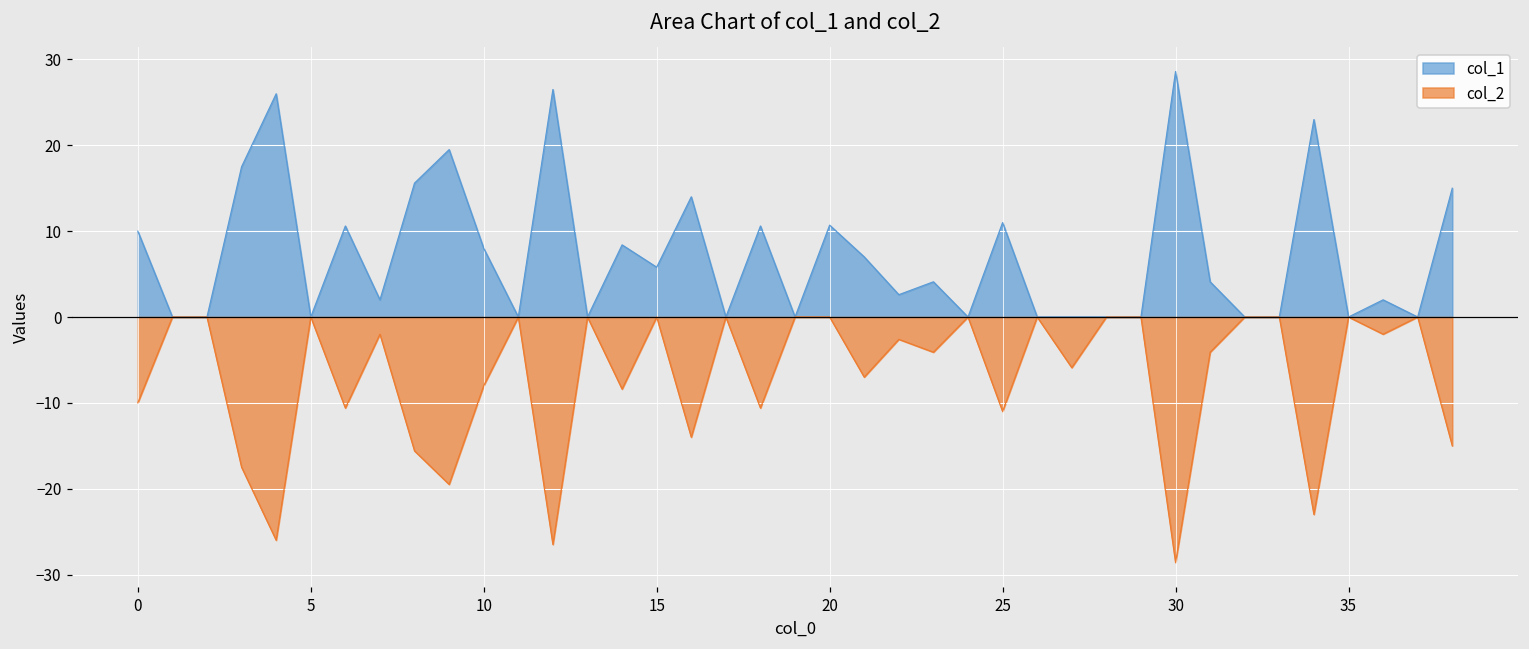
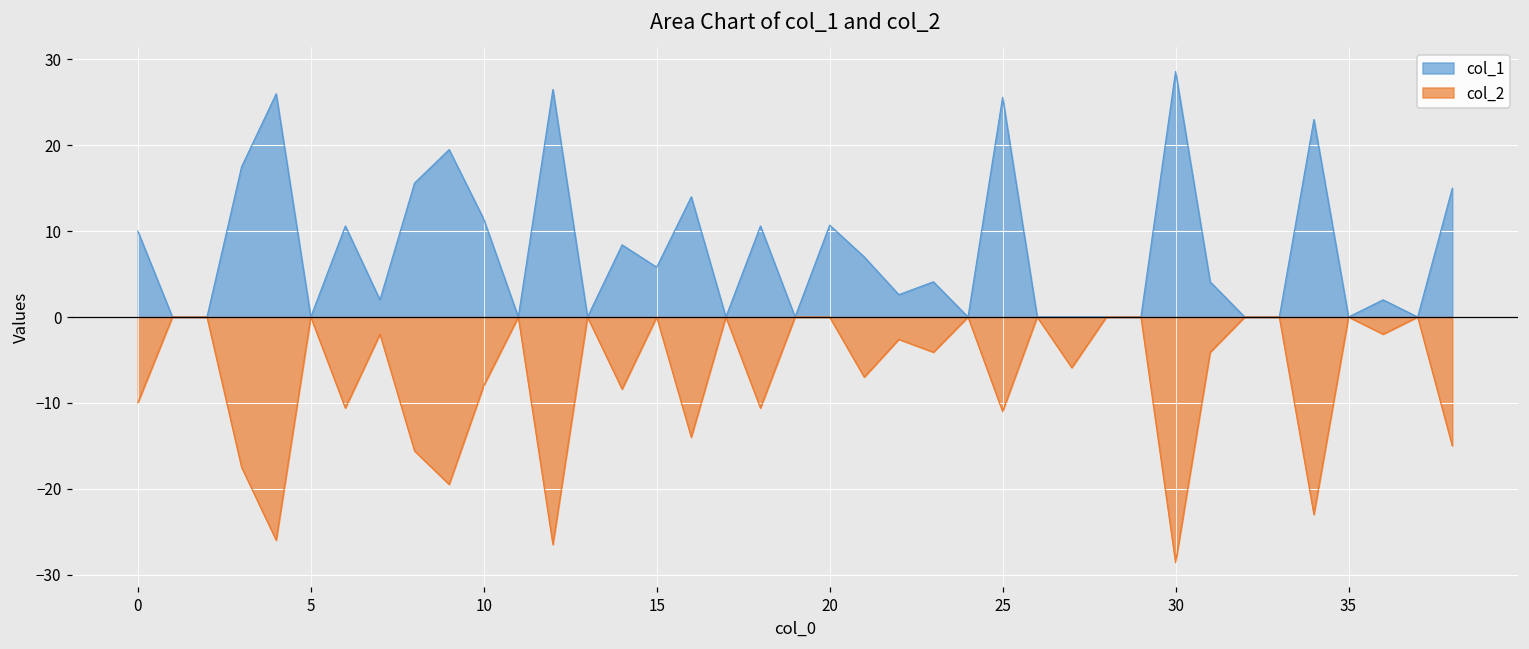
  {
    "col_1": {
      "0": 10,
-     "10": 8,
+     "10": 11,
      "15": 6,
      "20": 11,
-     "25": 11,
+     "25": 26,
      "30": 29
    }
  }
